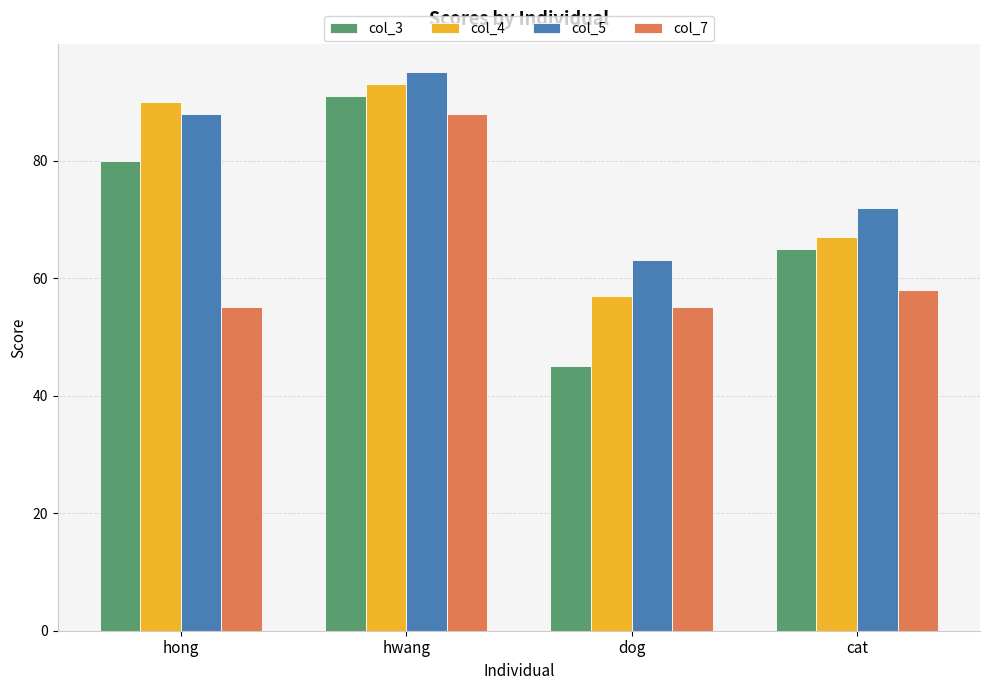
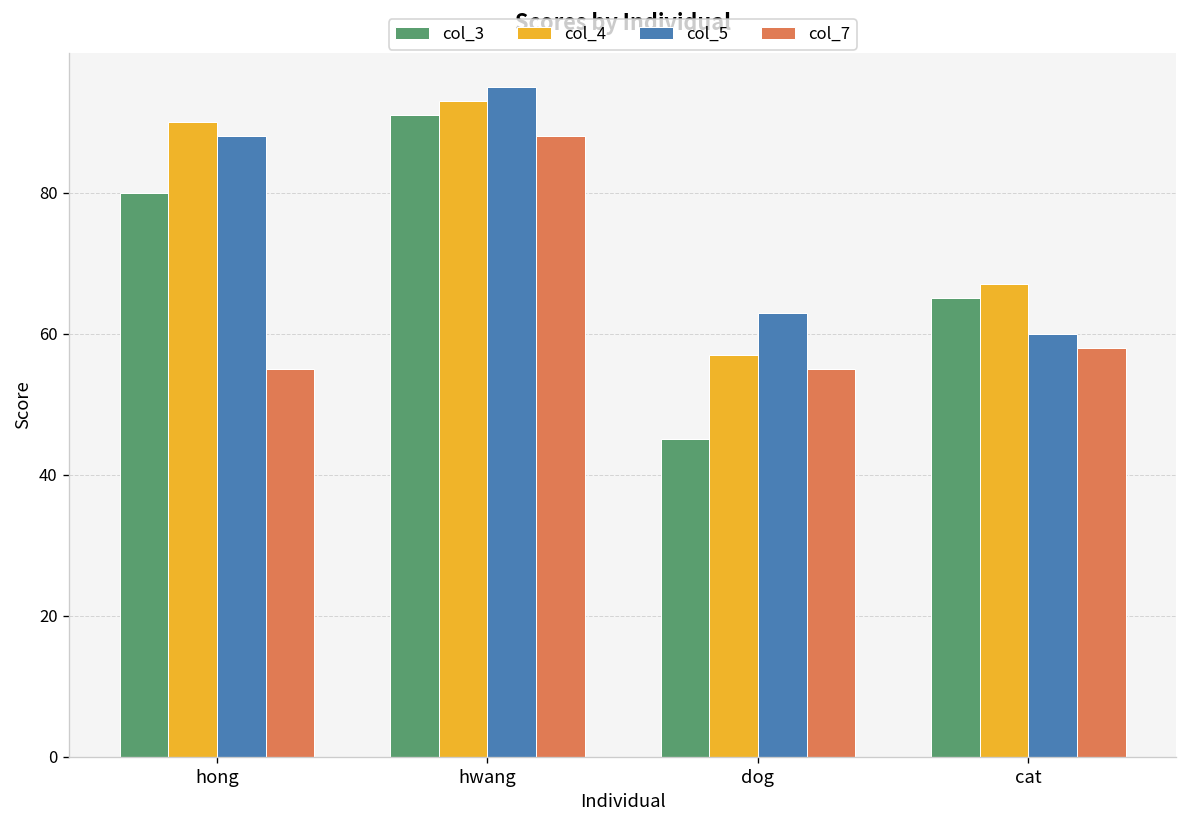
  {
    "col_3": {
      "hong": 80,
      "hwang": 91,
      "dog": 45,
      "cat": 65
    },
    "col_4": {
      "hong": 90,
      "hwang": 93,
      "dog": 57,
      "cat": 67
    },
    "col_5": {
      "hong": 88,
      "hwang": 95,
      "dog": 63,
-     "cat": 72
+     "cat": 60
    },
    "col_7": {
      "hong": 55,
      "hwang": 88,
      "dog": 55,
      "cat": 58
    }
  }
